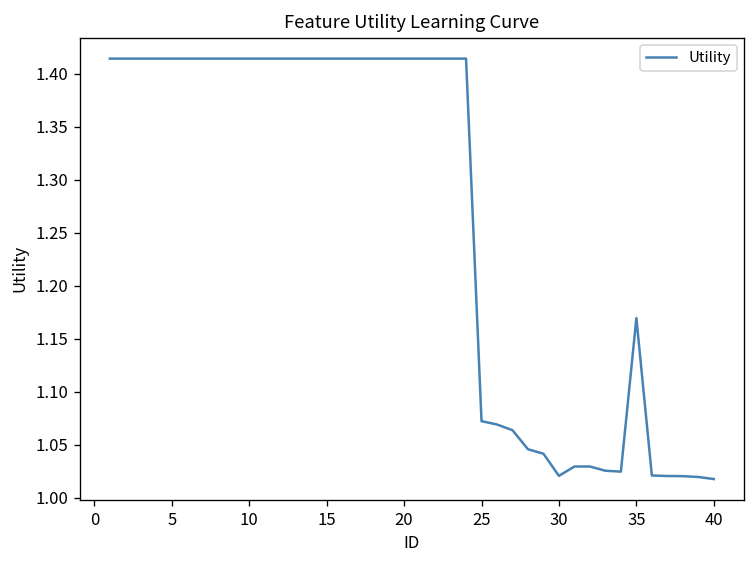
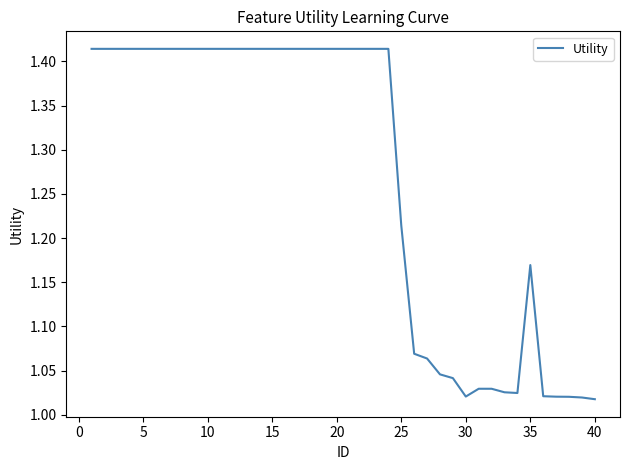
  {
    "5": 1.41,
    "10": 1.41,
    "15": 1.41,
    "20": 1.41,
-   "25": 1.07,
+   "25": 1.21,
    "30": 1.02,
    "35": 1.17,
    "40": 1.02
  }
